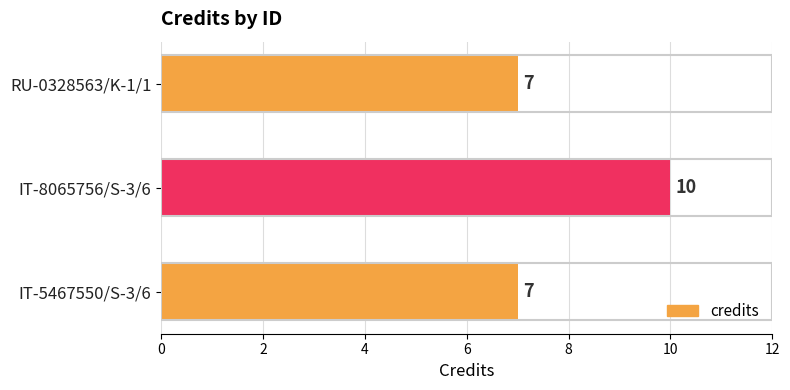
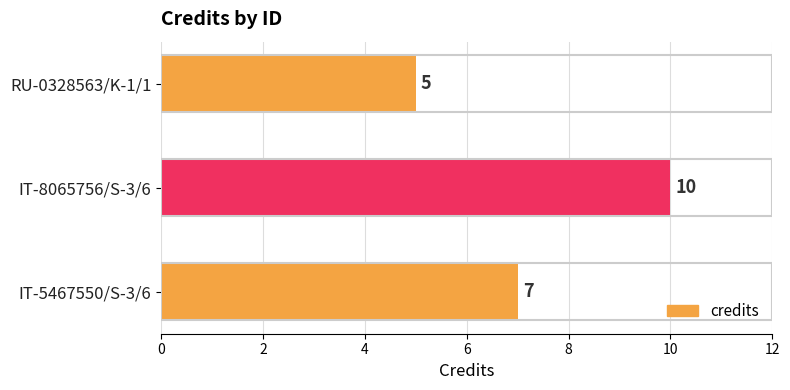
  {
-   "RU-0328563/K-1/1": 7,
+   "RU-0328563/K-1/1": 5,
    "IT-8065756/S-3/6": 10,
    "IT-5467550/S-3/6": 7
  }
